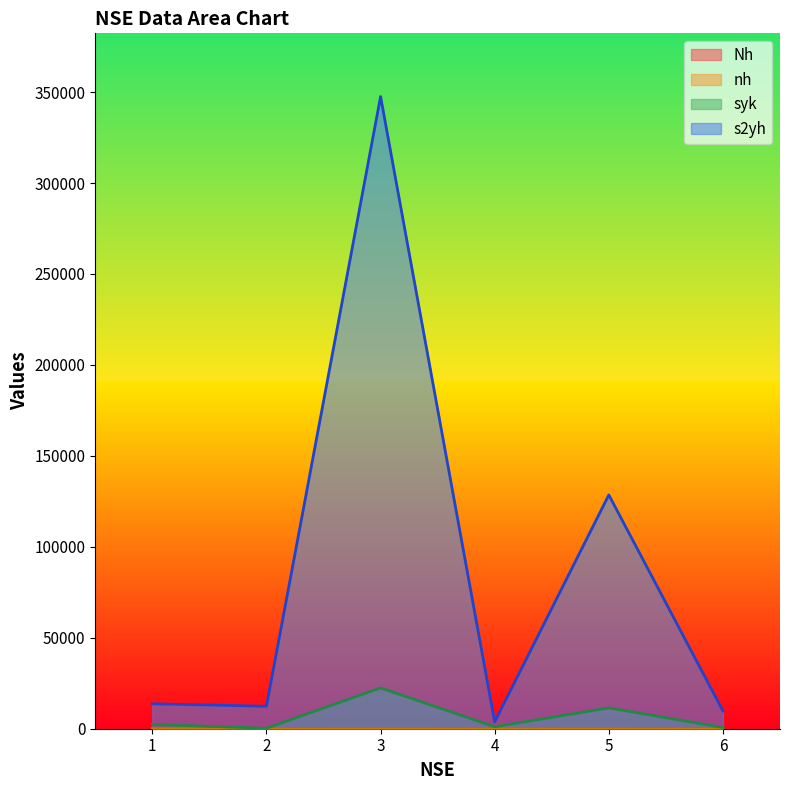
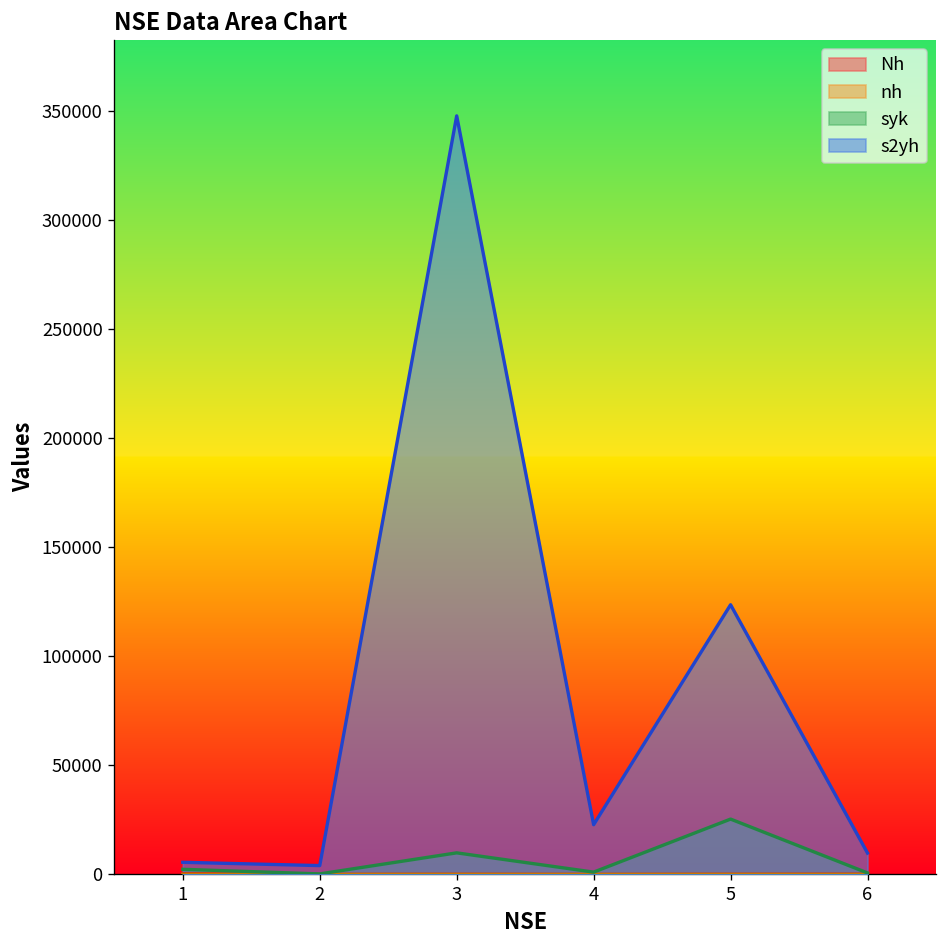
  {
    "syk": {
      "1": 2000,
-     "3": 22000,
-     "5": 11000
+     "3": 10000,
+     "5": 25000
    },
    "s2yh": {
-     "1": 14000,
-     "2": 12000,
+     "1": 6000,
+     "2": 4000,
      "3": 348000,
-     "4": 4000,
-     "5": 129000,
+     "4": 23000,
+     "5": 124000,
      "6": 10000
    }
  }
